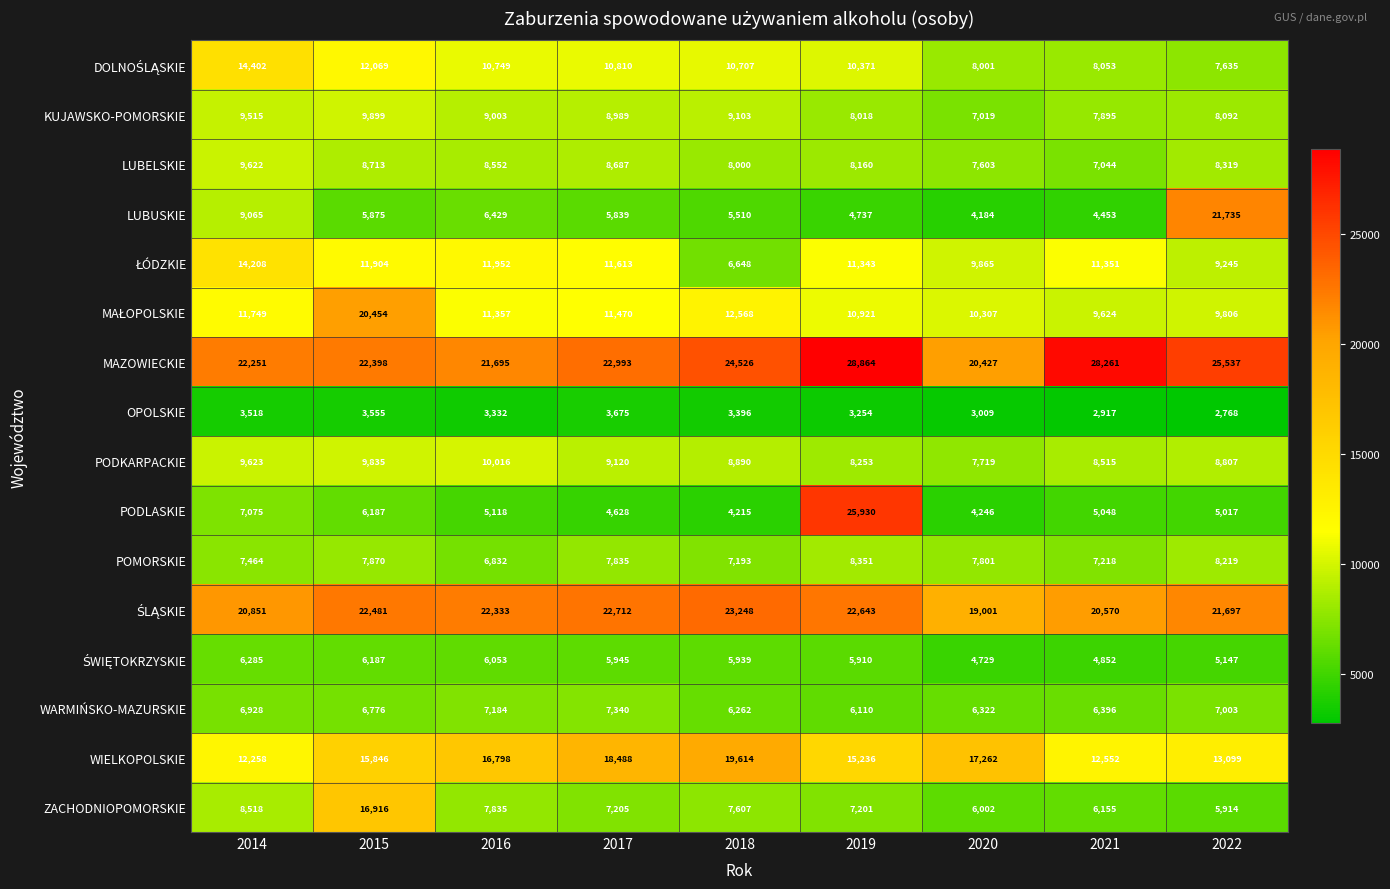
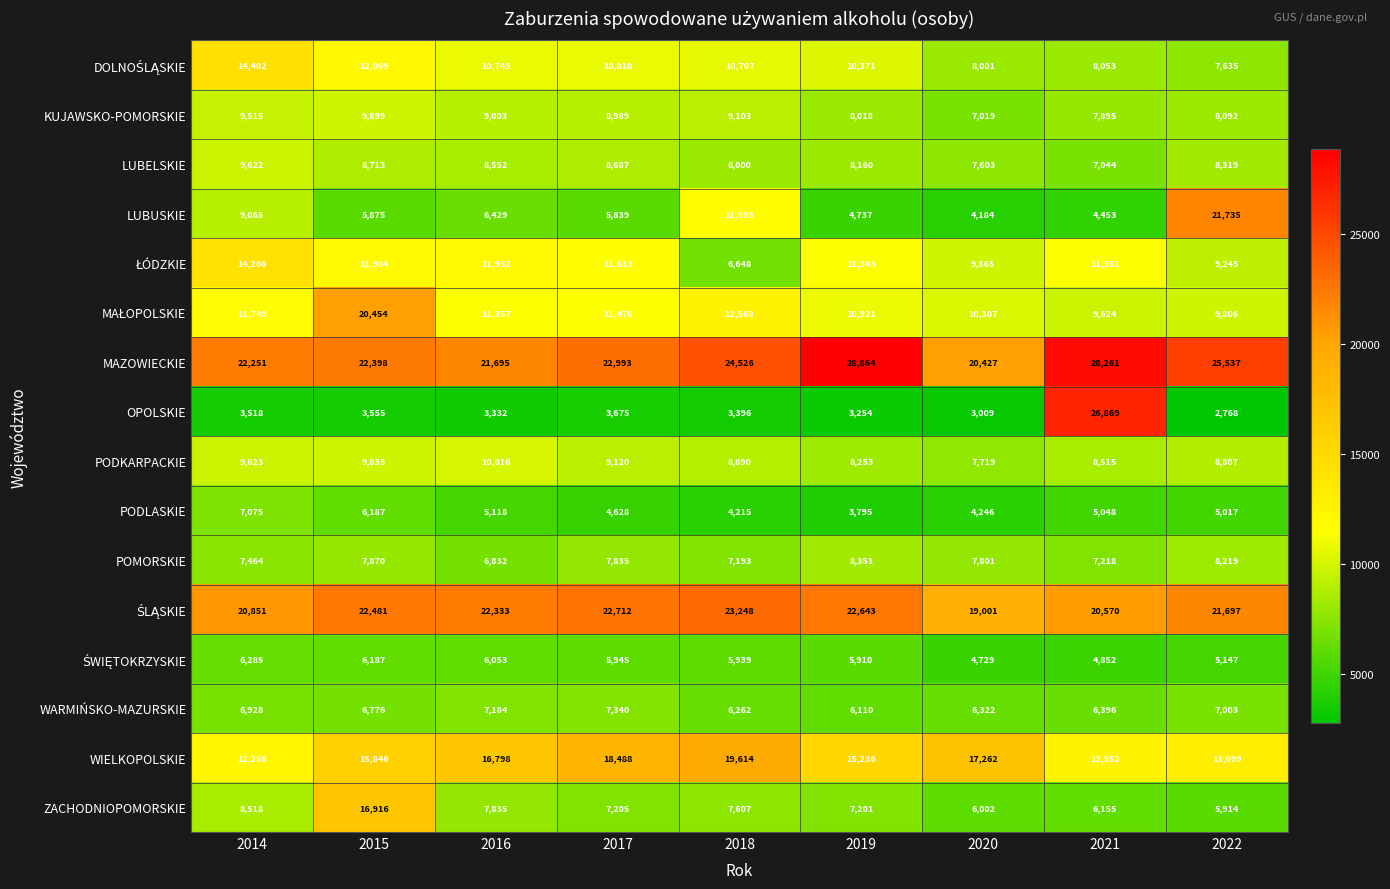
  {
    "DOLNOŚLĄSKIE": {
      "2014": "14,402",
      "2015": "12,069",
      "2016": "10,749",
      "2017": "10,810",
      "2018": "10,707",
      "2019": "10,371",
      "2020": "8,001",
      "2021": "8,053",
      "2022": "7,635"
    },
    "KUJAWSKO-POMORSKIE": {
      "2014": "9,515",
      "2015": "9,899",
      "2016": "9,003",
      "2017": "8,989",
      "2018": "9,103",
      "2019": "8,018",
      "2020": "7,019",
      "2021": "7,895",
      "2022": "8,092"
    },
    "LUBELSKIE": {
      "2014": "9,622",
      "2015": "8,713",
      "2016": "8,552",
      "2017": "8,687",
      "2018": "8,000",
      "2019": "8,160",
      "2020": "7,603",
      "2021": "7,044",
      "2022": "8,319"
    },
    "LUBUSKIE": {
      "2014": "9,065",
      "2015": "5,875",
      "2016": "6,429",
      "2017": "5,839",
-     "2018": "5,510",
+     "2018": "11,595",
      "2019": "4,737",
      "2020": "4,184",
      "2021": "4,453",
      "2022": "21,735"
    },
    "ŁÓDZKIE": {
      "2014": "14,208",
      "2015": "11,904",
      "2016": "11,952",
      "2017": "11,613",
      "2018": "6,648",
      "2019": "11,343",
      "2020": "9,865",
      "2021": "11,351",
      "2022": "9,245"
    },
    "MAŁOPOLSKIE": {
      "2014": "11,749",
      "2015": "20,454",
      "2016": "11,357",
      "2017": "11,470",
      "2018": "12,568",
      "2019": "10,921",
      "2020": "10,307",
      "2021": "9,624",
      "2022": "9,806"
    },
    "MAZOWIECKIE": {
      "2014": "22,251",
      "2015": "22,398",
      "2016": "21,695",
      "2017": "22,993",
      "2018": "24,526",
      "2019": "28,864",
      "2020": "20,427",
      "2021": "28,261",
      "2022": "25,537"
    },
    "OPOLSKIE": {
      "2014": "3,518",
      "2015": "3,555",
      "2016": "3,332",
      "2017": "3,675",
      "2018": "3,396",
      "2019": "3,254",
      "2020": "3,009",
-     "2021": "2,917",
+     "2021": "26,869",
      "2022": "2,768"
    },
    "PODKARPACKIE": {
      "2014": "9,623",
      "2015": "9,835",
      "2016": "10,016",
      "2017": "9,120",
      "2018": "8,890",
      "2019": "8,253",
      "2020": "7,719",
      "2021": "8,515",
      "2022": "8,807"
    },
    "PODLASKIE": {
      "2014": "7,075",
      "2015": "6,187",
      "2016": "5,118",
      "2017": "4,628",
      "2018": "4,215",
-     "2019": "25,930",
+     "2019": "3,795",
      "2020": "4,246",
      "2021": "5,048",
      "2022": "5,017"
    },
    "POMORSKIE": {
      "2014": "7,464",
      "2015": "7,870",
      "2016": "6,832",
      "2017": "7,835",
      "2018": "7,193",
      "2019": "8,351",
      "2020": "7,801",
      "2021": "7,218",
      "2022": "8,219"
    },
    "ŚLĄSKIE": {
      "2014": "20,851",
      "2015": "22,481",
      "2016": "22,333",
      "2017": "22,712",
      "2018": "23,248",
      "2019": "22,643",
      "2020": "19,001",
      "2021": "20,570",
      "2022": "21,697"
    },
    "ŚWIĘTOKRZYSKIE": {
      "2014": "6,285",
      "2015": "6,187",
      "2016": "6,053",
      "2017": "5,945",
      "2018": "5,939",
      "2019": "5,910",
      "2020": "4,729",
      "2021": "4,852",
      "2022": "5,147"
    },
    "WARMIŃSKO-MAZURSKIE": {
      "2014": "6,928",
      "2015": "6,776",
      "2016": "7,184",
      "2017": "7,340",
      "2018": "6,262",
      "2019": "6,110",
      "2020": "6,322",
      "2021": "6,396",
      "2022": "7,003"
    },
    "WIELKOPOLSKIE": {
      "2014": "12,258",
      "2015": "15,846",
      "2016": "16,798",
      "2017": "18,488",
      "2018": "19,614",
      "2019": "15,236",
      "2020": "17,262",
      "2021": "12,552",
      "2022": "13,099"
    },
    "ZACHODNIOPOMORSKIE": {
      "2014": "8,518",
      "2015": "16,916",
      "2016": "7,835",
      "2017": "7,205",
      "2018": "7,607",
      "2019": "7,201",
      "2020": "6,002",
      "2021": "6,155",
      "2022": "5,914"
    }
  }
